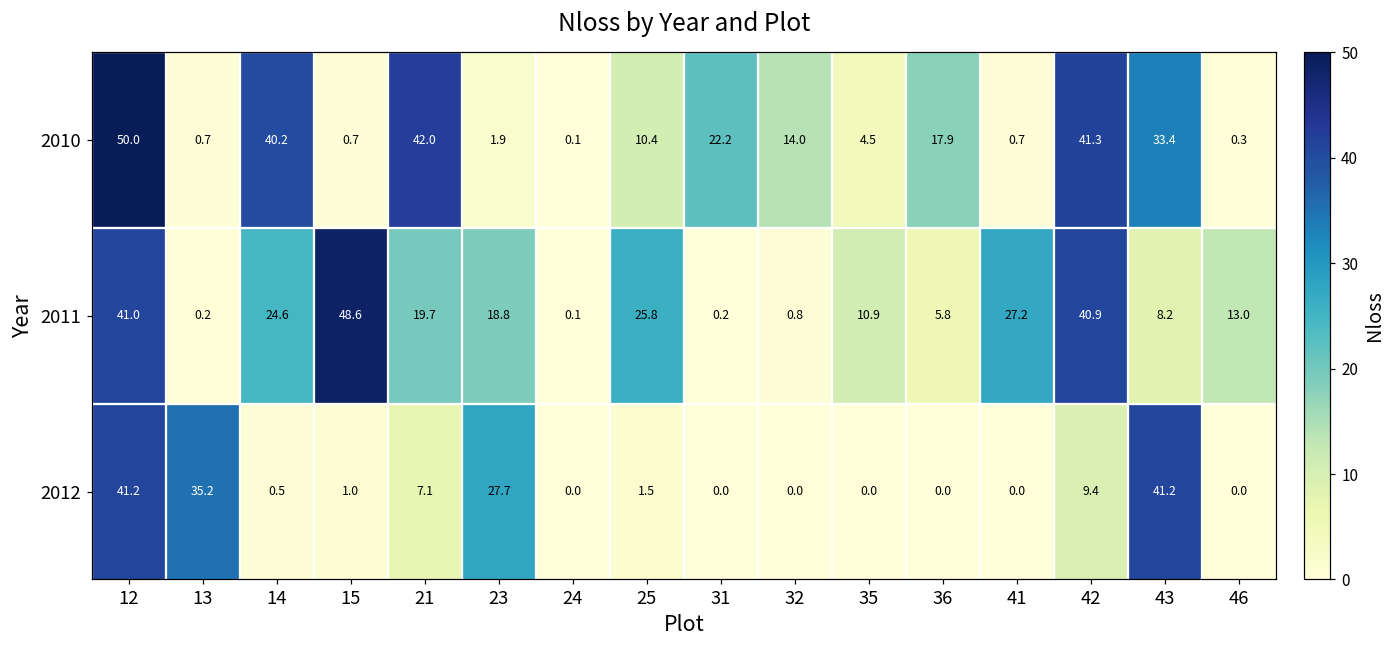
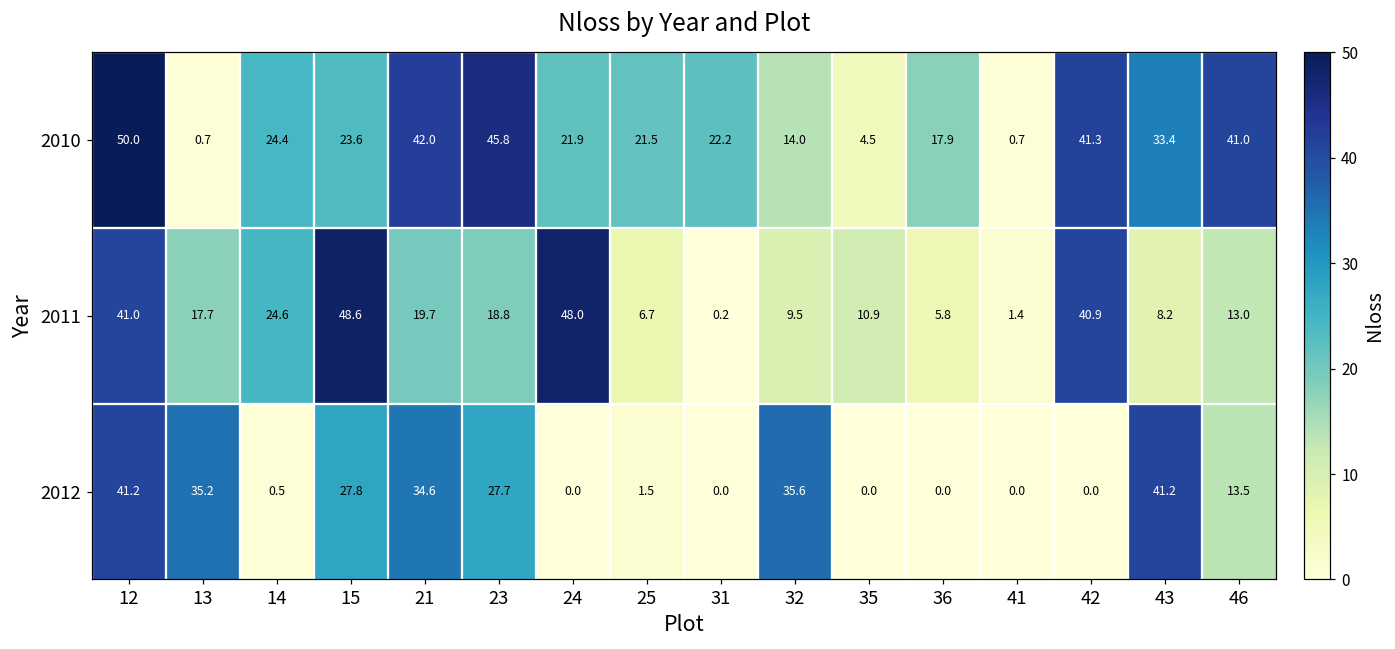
  {
    "2010": {
      "12": 50.0,
      "13": 0.7,
-     "14": 40.2,
-     "15": 0.7,
+     "14": 24.4,
+     "15": 23.6,
      "21": 42.0,
-     "23": 1.9,
-     "24": 0.1,
-     "25": 10.4,
+     "23": 45.8,
+     "24": 21.9,
+     "25": 21.5,
      "31": 22.2,
      "32": 14.0,
      "35": 4.5,
      "36": 17.9,
      "41": 0.7,
      "42": 41.3,
      "43": 33.4,
-     "46": 0.3
+     "46": 41.0
    },
    "2011": {
      "12": 41.0,
-     "13": 0.2,
+     "13": 17.7,
      "14": 24.6,
      "15": 48.6,
      "21": 19.7,
      "23": 18.8,
-     "24": 0.1,
-     "25": 25.8,
+     "24": 48.0,
+     "25": 6.7,
      "31": 0.2,
-     "32": 0.8,
+     "32": 9.5,
      "35": 10.9,
      "36": 5.8,
-     "41": 27.2,
+     "41": 1.4,
      "42": 40.9,
      "43": 8.2,
      "46": 13.0
    },
    "2012": {
      "12": 41.2,
      "13": 35.2,
      "14": 0.5,
-     "15": 1.0,
-     "21": 7.1,
+     "15": 27.8,
+     "21": 34.6,
      "23": 27.7,
      "24": 0.0,
      "25": 1.5,
      "31": 0.0,
-     "32": 0.0,
+     "32": 35.6,
      "35": 0.0,
      "36": 0.0,
      "41": 0.0,
-     "42": 9.4,
+     "42": 0.0,
      "43": 41.2,
-     "46": 0.0
+     "46": 13.5
    }
  }
